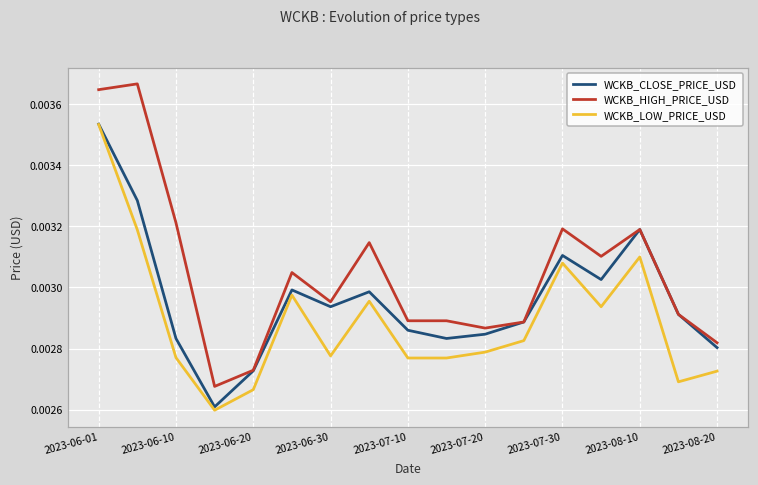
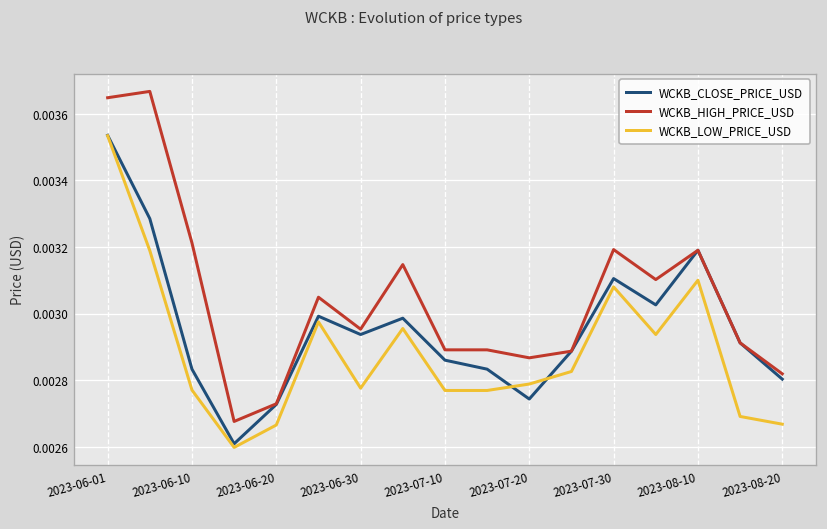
  {
    "WCKB_CLOSE_PRICE_USD": {
      "2023-06-10": 0.00283,
      "2023-06-30": 0.00294,
      "2023-07-10": 0.00286,
-     "2023-07-20": 0.00285,
+     "2023-07-20": 0.00274,
      "2023-07-30": 0.00310,
      "2023-08-20": 0.00280
    },
    "WCKB_HIGH_PRICE_USD": {
      "2023-06-01": 0.00365,
      "2023-06-10": 0.00321,
      "2023-06-30": 0.00295,
      "2023-07-10": 0.00289,
      "2023-07-20": 0.00287,
      "2023-07-30": 0.00319,
      "2023-08-20": 0.00282
    },
    "WCKB_LOW_PRICE_USD": {
      "2023-06-10": 0.00277,
      "2023-06-20": 0.00267,
      "2023-06-30": 0.00278,
      "2023-07-10": 0.00277,
      "2023-07-20": 0.00279,
      "2023-07-30": 0.00308,
      "2023-08-10": 0.00310,
-     "2023-08-20": 0.00273
+     "2023-08-20": 0.00267
    }
  }
